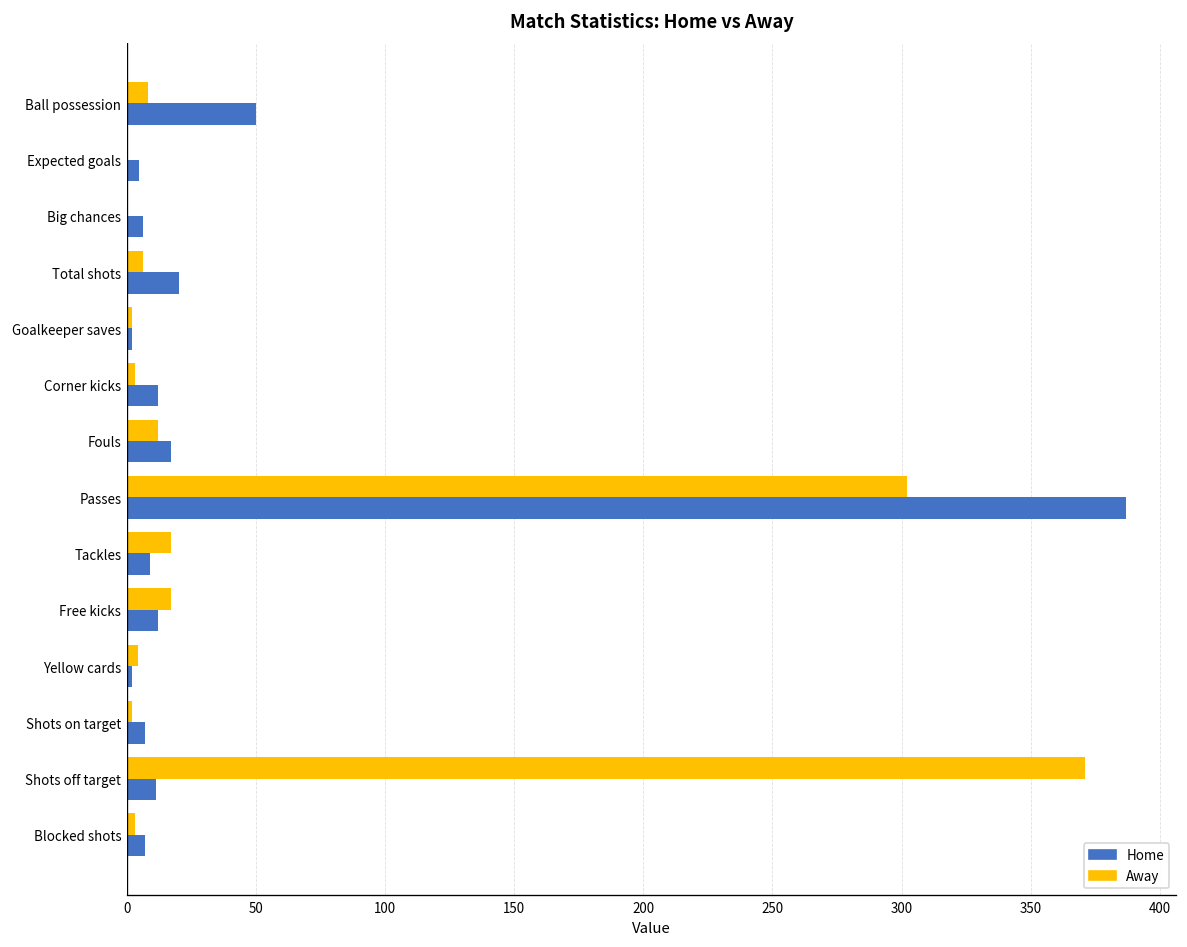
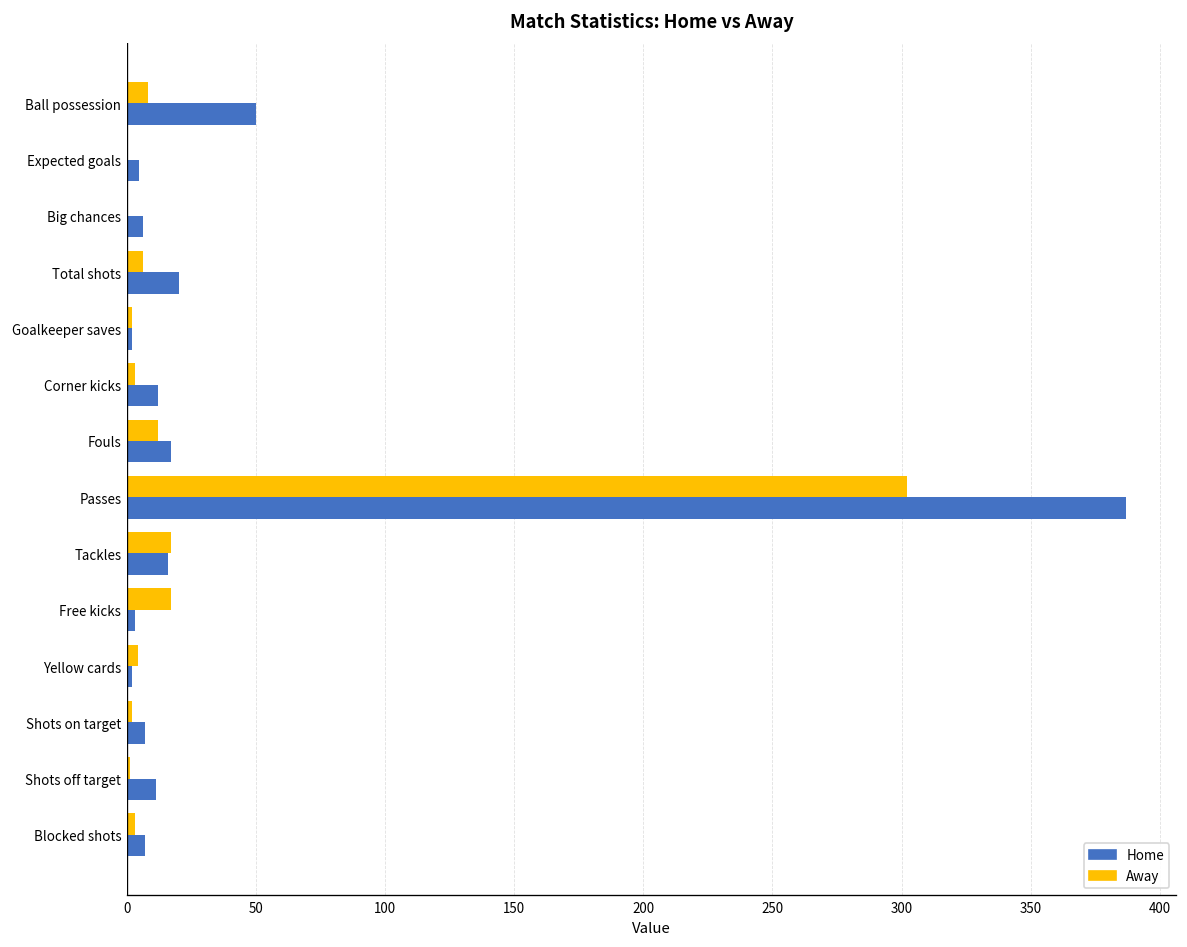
  {
    "Home": {
      "Ball possession": 50,
      "Expected goals": 4,
      "Big chances": 6,
      "Total shots": 20,
      "Goalkeeper saves": 2,
      "Corner kicks": 12,
      "Fouls": 17,
      "Passes": 387,
-     "Tackles": 9,
-     "Free kicks": 12,
+     "Tackles": 16,
+     "Free kicks": 3,
      "Yellow cards": 2,
      "Shots on target": 7,
      "Shots off target": 11,
      "Blocked shots": 7
    },
    "Away": {
      "Ball possession": 8,
      "Big chances": 0,
      "Total shots": 6,
      "Goalkeeper saves": 2,
      "Corner kicks": 3,
      "Fouls": 12,
      "Passes": 302,
      "Tackles": 17,
      "Free kicks": 17,
      "Yellow cards": 4,
      "Shots on target": 2,
-     "Shots off target": 371,
+     "Shots off target": 1,
      "Blocked shots": 3
    }
  }
